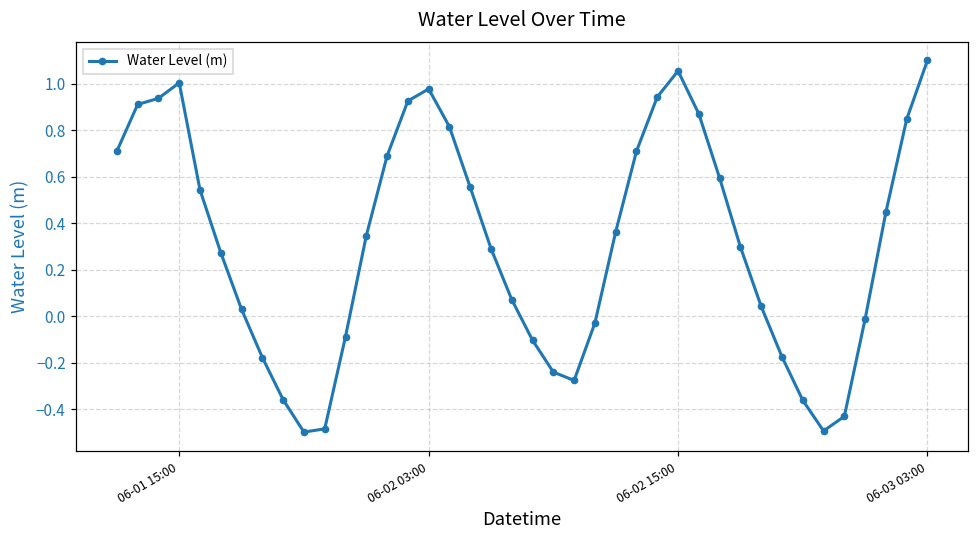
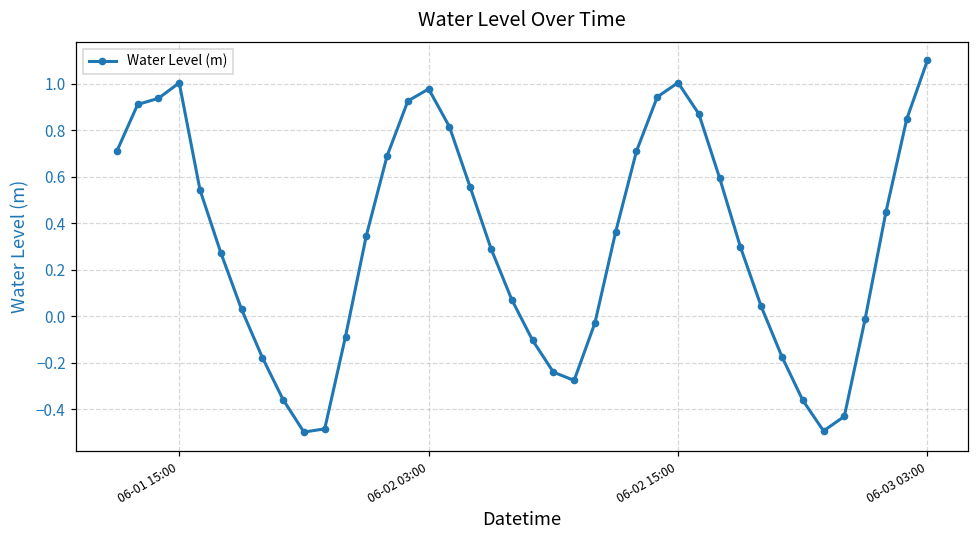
  {
    "06-01 15:00": 1.00,
    "06-02 03:00": 0.98,
-   "06-02 15:00": 1.05,
+   "06-02 15:00": 1.00,
    "06-03 03:00": 1.10
  }
